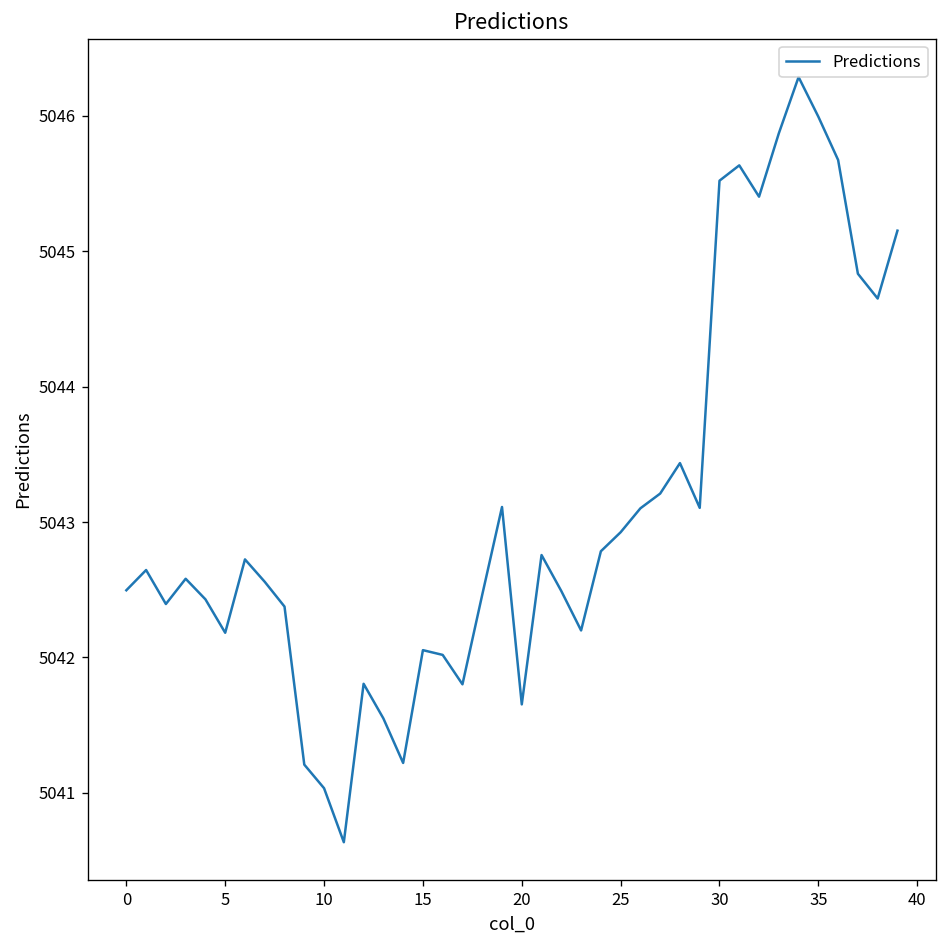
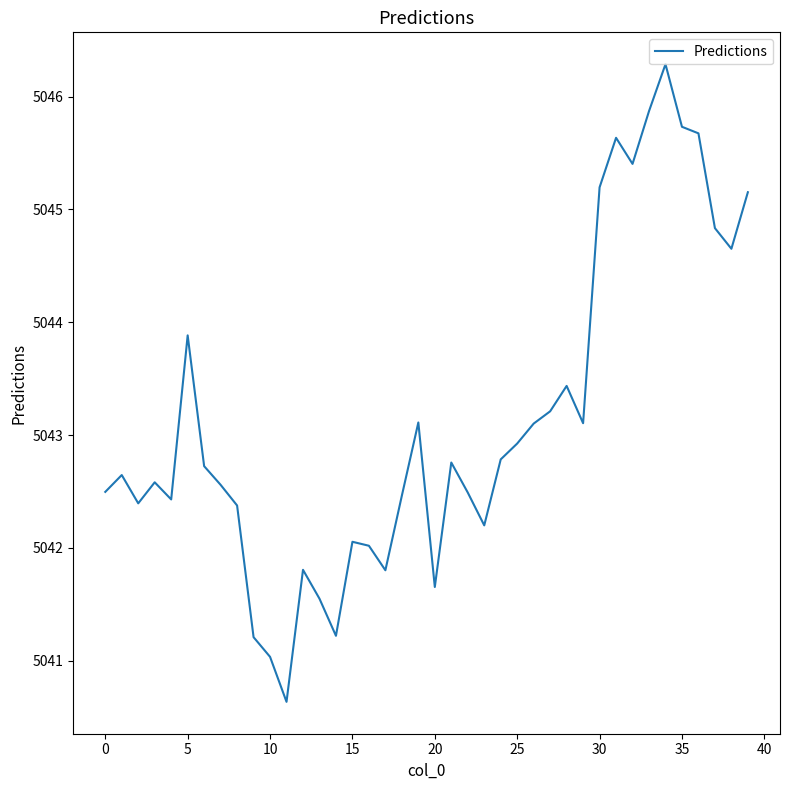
  {
    "0": 5042.50,
-   "5": 5042.18,
+   "5": 5043.88,
    "10": 5041.03,
    "15": 5042.05,
    "20": 5041.65,
    "25": 5042.92,
-   "30": 5045.52,
-   "35": 5045.99
+   "30": 5045.20,
+   "35": 5045.73
  }
